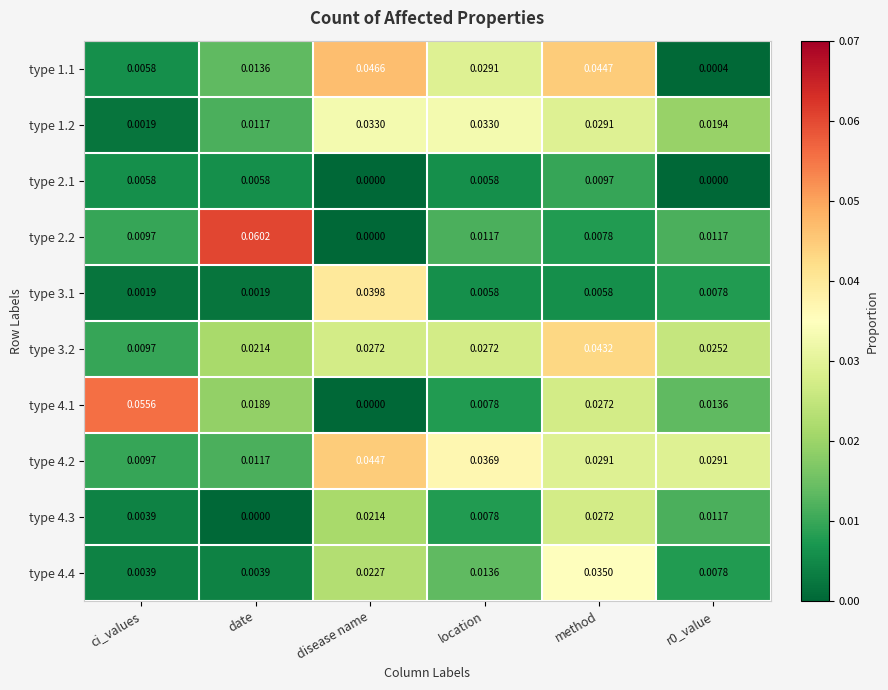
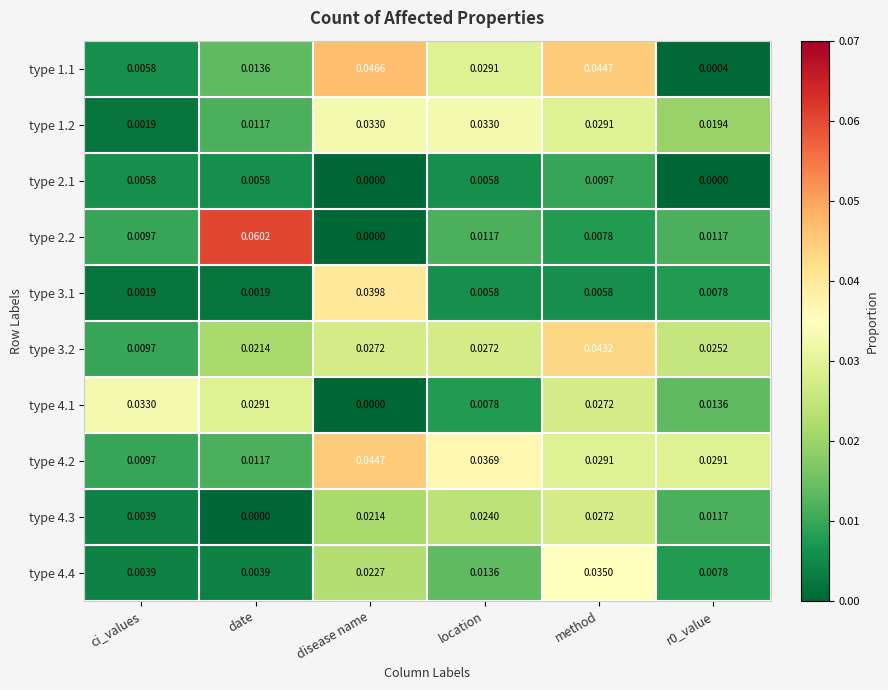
  {
    "type 1.1": {
      "ci_values": 0.0058,
      "date": 0.0136,
      "disease name": 0.0466,
      "location": 0.0291,
      "method": 0.0447,
      "r0_value": 0.0004
    },
    "type 1.2": {
      "ci_values": 0.0019,
      "date": 0.0117,
      "disease name": 0.0330,
      "location": 0.0330,
      "method": 0.0291,
      "r0_value": 0.0194
    },
    "type 2.1": {
      "ci_values": 0.0058,
      "date": 0.0058,
      "disease name": 0.0000,
      "location": 0.0058,
      "method": 0.0097,
      "r0_value": 0.0000
    },
    "type 2.2": {
      "ci_values": 0.0097,
      "date": 0.0602,
      "disease name": 0.0000,
      "location": 0.0117,
      "method": 0.0078,
      "r0_value": 0.0117
    },
    "type 3.1": {
      "ci_values": 0.0019,
      "date": 0.0019,
      "disease name": 0.0398,
      "location": 0.0058,
      "method": 0.0058,
      "r0_value": 0.0078
    },
    "type 3.2": {
      "ci_values": 0.0097,
      "date": 0.0214,
      "disease name": 0.0272,
      "location": 0.0272,
      "method": 0.0432,
      "r0_value": 0.0252
    },
    "type 4.1": {
-     "ci_values": 0.0556,
-     "date": 0.0189,
+     "ci_values": 0.0330,
+     "date": 0.0291,
      "disease name": 0.0000,
      "location": 0.0078,
      "method": 0.0272,
      "r0_value": 0.0136
    },
    "type 4.2": {
      "ci_values": 0.0097,
      "date": 0.0117,
      "disease name": 0.0447,
      "location": 0.0369,
      "method": 0.0291,
      "r0_value": 0.0291
    },
    "type 4.3": {
      "ci_values": 0.0039,
      "date": 0.0000,
      "disease name": 0.0214,
-     "location": 0.0078,
+     "location": 0.0240,
      "method": 0.0272,
      "r0_value": 0.0117
    },
    "type 4.4": {
      "ci_values": 0.0039,
      "date": 0.0039,
      "disease name": 0.0227,
      "location": 0.0136,
      "method": 0.0350,
      "r0_value": 0.0078
    }
  }
